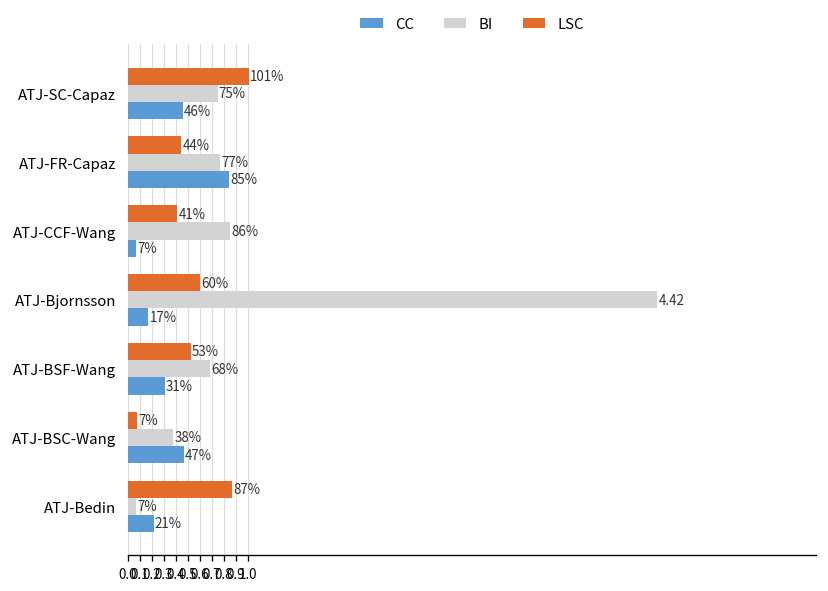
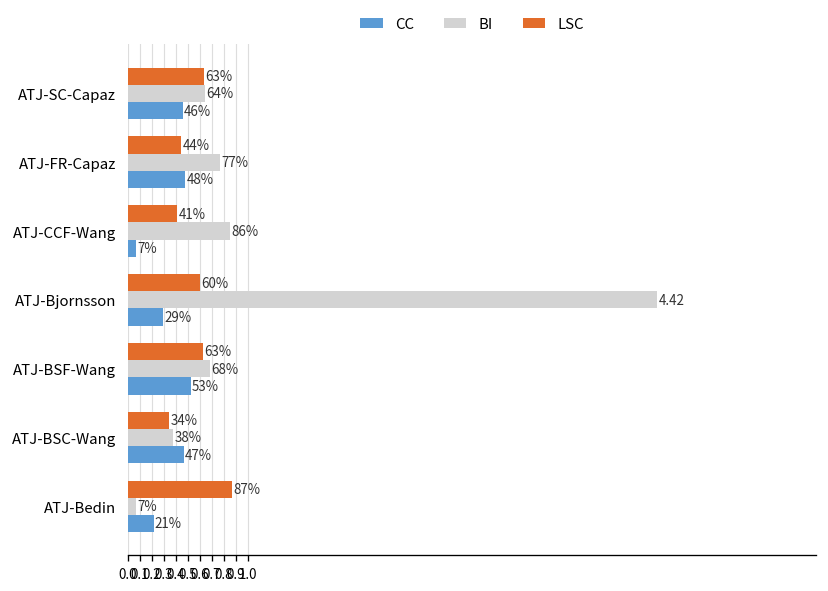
  {
    "CC": {
      "ATJ-SC-Capaz": "46%",
-     "ATJ-FR-Capaz": "85%",
+     "ATJ-FR-Capaz": "48%",
      "ATJ-CCF-Wang": "7%",
-     "ATJ-Bjornsson": "17%",
-     "ATJ-BSF-Wang": "31%",
+     "ATJ-Bjornsson": "29%",
+     "ATJ-BSF-Wang": "53%",
      "ATJ-BSC-Wang": "47%",
      "ATJ-Bedin": "21%"
    },
    "BI": {
-     "ATJ-SC-Capaz": "75%",
+     "ATJ-SC-Capaz": "64%",
      "ATJ-FR-Capaz": "77%",
      "ATJ-CCF-Wang": "86%",
      "ATJ-Bjornsson": "4.42",
      "ATJ-BSF-Wang": "68%",
      "ATJ-BSC-Wang": "38%",
      "ATJ-Bedin": "7%"
    },
    "LSC": {
-     "ATJ-SC-Capaz": "101%",
+     "ATJ-SC-Capaz": "63%",
      "ATJ-FR-Capaz": "44%",
      "ATJ-CCF-Wang": "41%",
      "ATJ-Bjornsson": "60%",
-     "ATJ-BSF-Wang": "53%",
-     "ATJ-BSC-Wang": "7%",
+     "ATJ-BSF-Wang": "63%",
+     "ATJ-BSC-Wang": "34%",
      "ATJ-Bedin": "87%"
    }
  }
